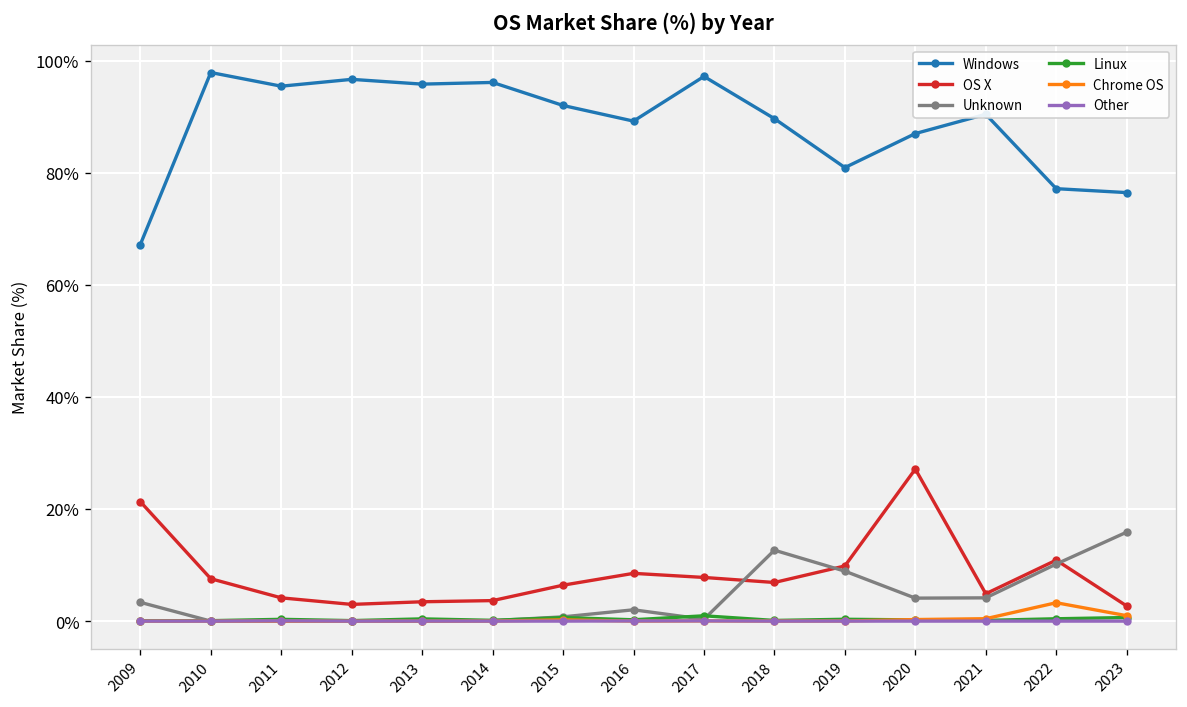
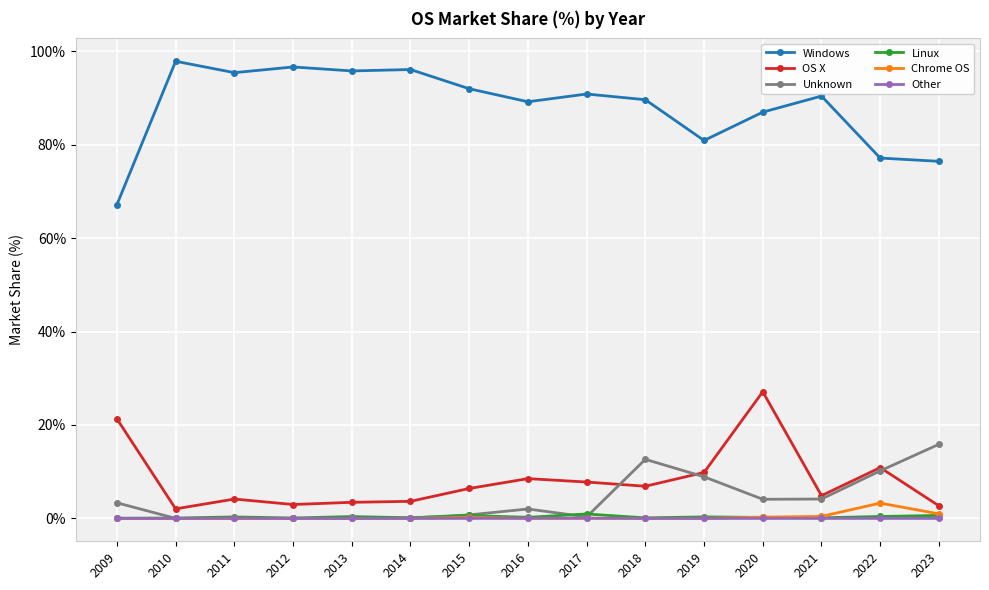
  {
    "Windows": {
      "2009": "67%",
      "2010": "98%",
      "2011": "95%",
      "2012": "97%",
      "2013": "96%",
      "2014": "96%",
      "2015": "92%",
      "2016": "89%",
-     "2017": "97%",
+     "2017": "91%",
      "2018": "90%",
      "2019": "81%",
      "2020": "87%",
      "2021": "90%",
      "2022": "77%",
      "2023": "76%"
    },
    "OS X": {
      "2009": "21%",
-     "2010": "8%",
+     "2010": "2%",
      "2011": "4%",
      "2012": "3%",
      "2013": "3%",
      "2014": "4%",
      "2015": "6%",
      "2016": "9%",
      "2017": "8%",
      "2018": "7%",
      "2019": "10%",
      "2020": "27%",
      "2021": "5%",
      "2022": "11%",
      "2023": "3%"
    },
    "Unknown": {
      "2009": "3%",
      "2016": "2%",
      "2018": "13%",
      "2019": "9%",
      "2020": "4%",
      "2021": "4%",
      "2022": "10%",
      "2023": "16%"
    },
    "Linux": {
      "2017": "1%"
    },
    "Chrome OS": {
      "2022": "3%"
    },
    "Other": {
      "2023": "0%"
    }
  }
